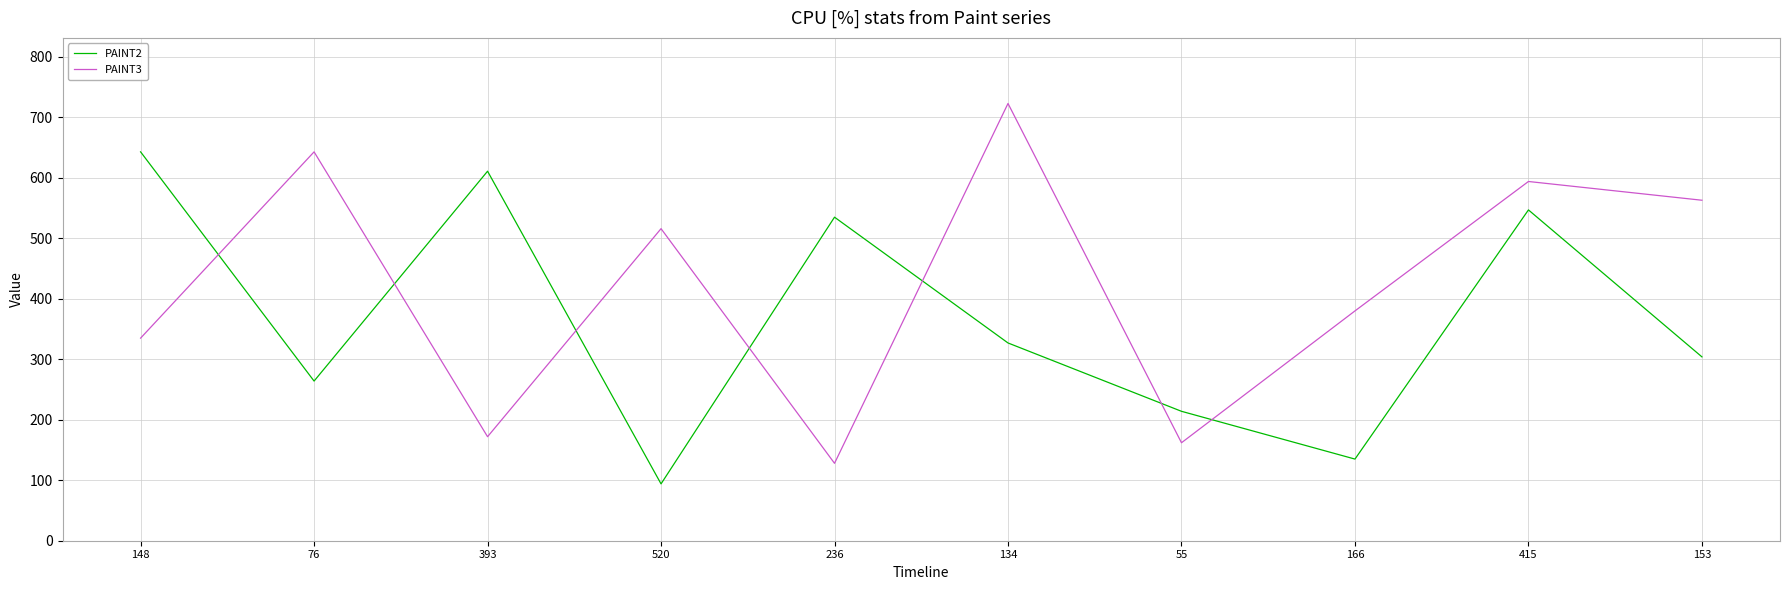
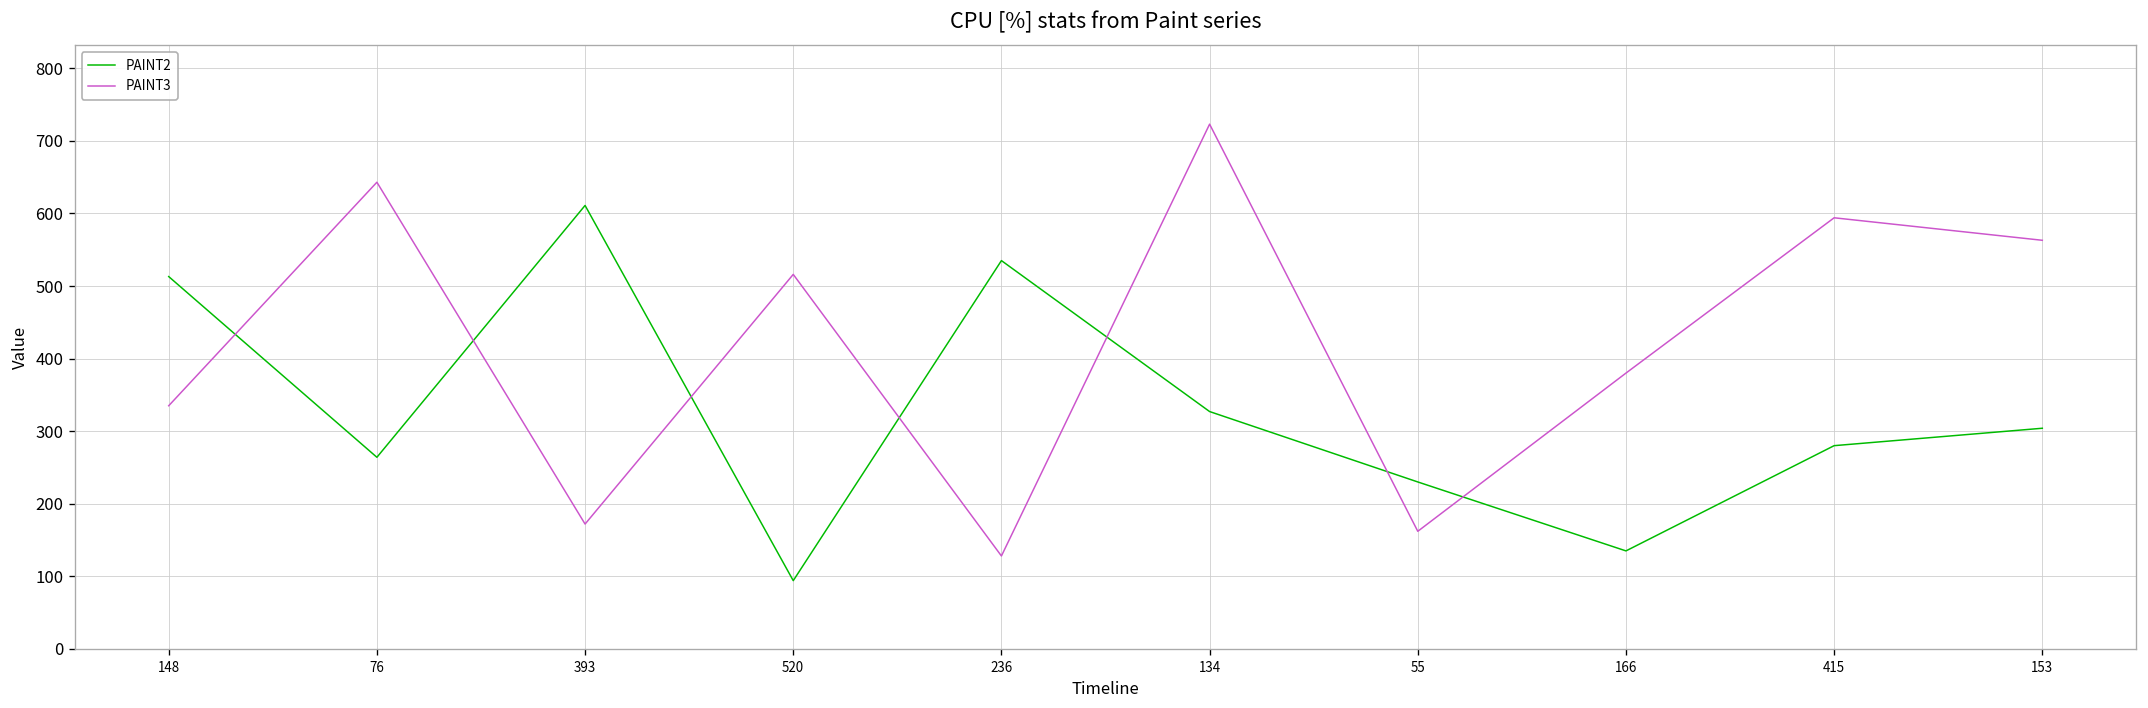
  {
    "PAINT2": {
-     "148": 640,
+     "148": 510,
      "76": 260,
      "393": 610,
      "520": 90,
      "236": 540,
      "134": 330,
-     "55": 210,
+     "55": 230,
      "166": 140,
-     "415": 550,
+     "415": 280,
      "153": 300
    },
    "PAINT3": {
      "148": 340,
      "76": 640,
      "393": 170,
      "520": 520,
      "236": 130,
      "134": 720,
      "55": 160,
      "166": 380,
      "415": 590,
      "153": 560
    }
  }
